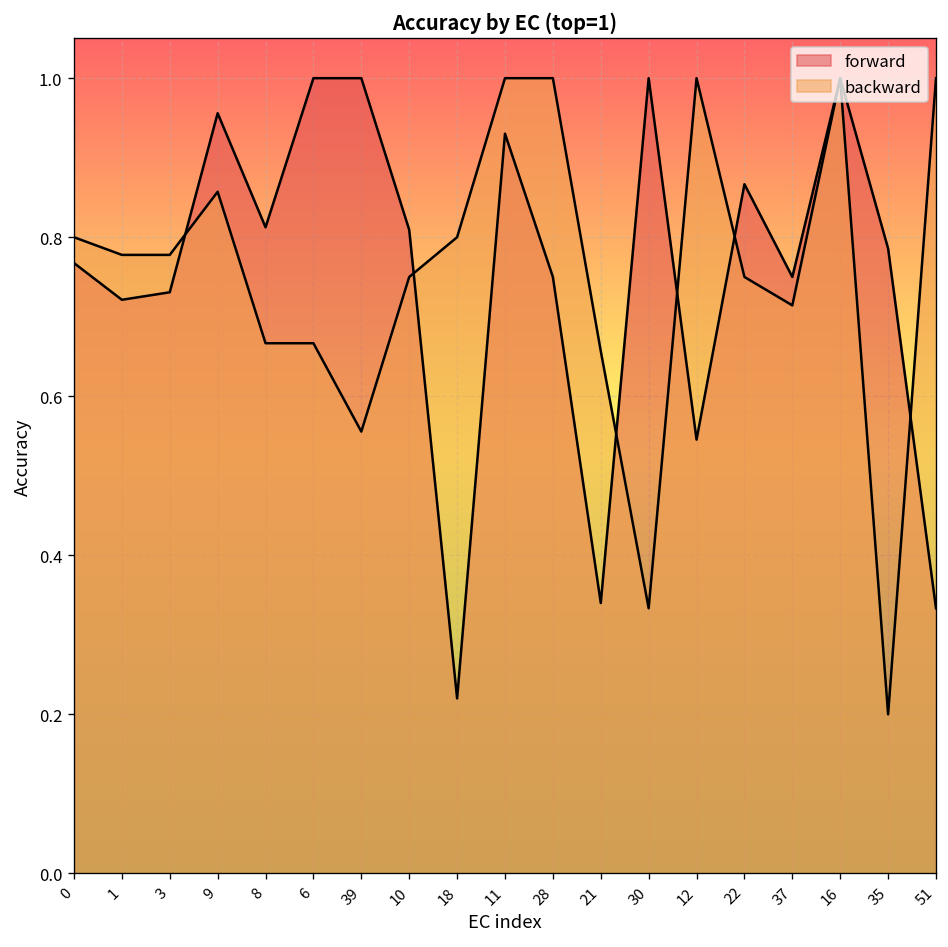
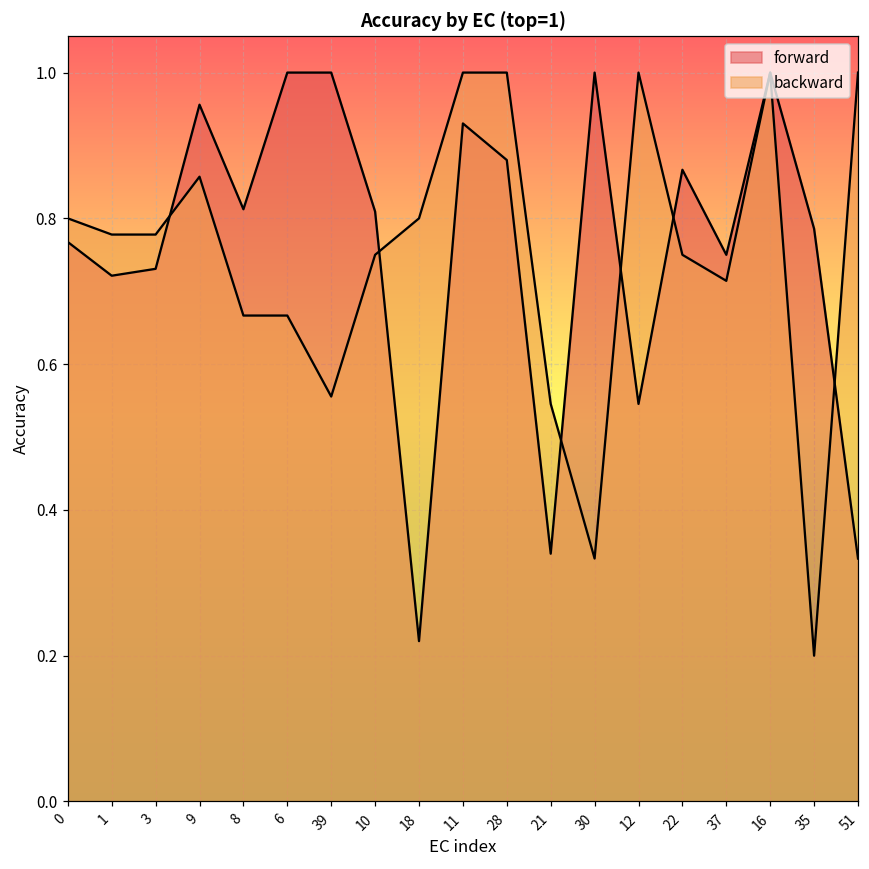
  {
    "forward": {
      "0": 0.77,
      "1": 0.72,
      "3": 0.73,
      "9": 0.96,
      "8": 0.81,
      "6": 1.00,
      "39": 1.00,
      "10": 0.81,
      "18": 0.22,
      "11": 0.93,
-     "28": 0.75,
+     "28": 0.88,
      "21": 0.34,
      "30": 1.00,
      "12": 0.55,
      "22": 0.87,
      "37": 0.75,
      "35": 0.79,
      "51": 0.33
    },
    "backward": {
      "0": 0.80,
      "1": 0.78,
      "3": 0.78,
      "9": 0.86,
      "8": 0.67,
      "6": 0.67,
      "39": 0.56,
      "10": 0.75,
      "18": 0.80,
      "11": 1.00,
      "28": 1.00,
-     "21": 0.66,
+     "21": 0.55,
      "30": 0.33,
      "12": 1.00,
      "22": 0.75,
      "37": 0.71,
      "35": 0.20,
      "51": 1.00
    }
  }
